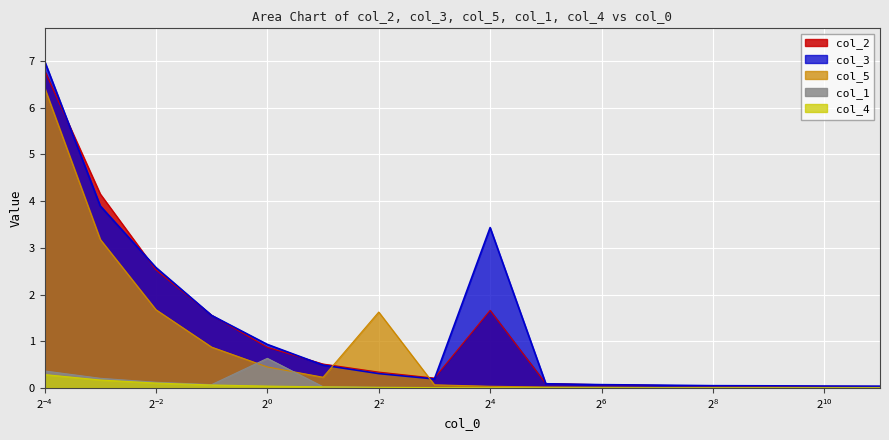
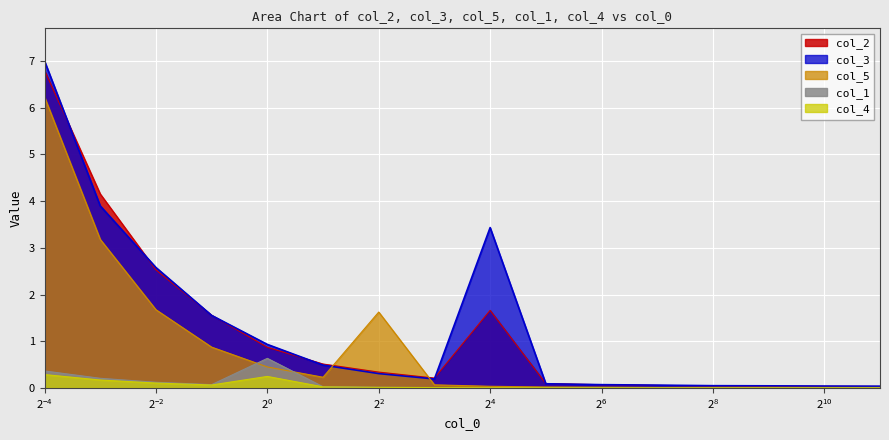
  {
    "col_2": {
      "2^-4": 6.8,
      "2^0": 0.9,
      "2^4": 1.7
    },
    "col_3": {
      "2^-4": 7.0,
      "2^0": 0.9,
      "2^4": 3.4
    },
    "col_5": {
-     "2^-4": 6.4,
+     "2^-4": 6.2,
      "2^-2": 1.7,
      "2^0": 0.4,
      "2^2": 1.6
    },
    "col_1": {
      "2^-4": 0.4,
      "2^0": 0.6
    },
    "col_4": {
      "2^-4": 0.3,
-     "2^0": 0.0
+     "2^0": 0.2
    }
  }
